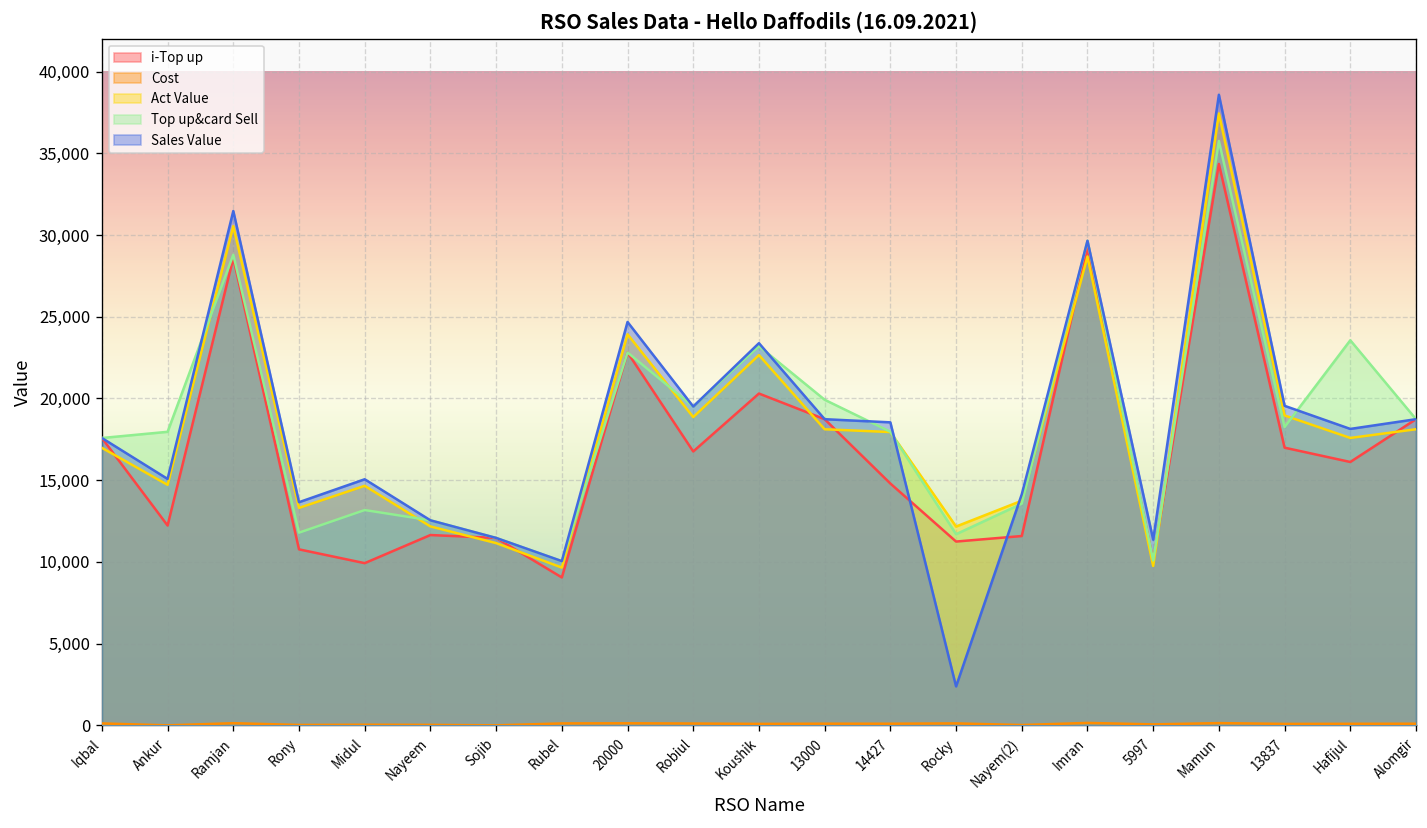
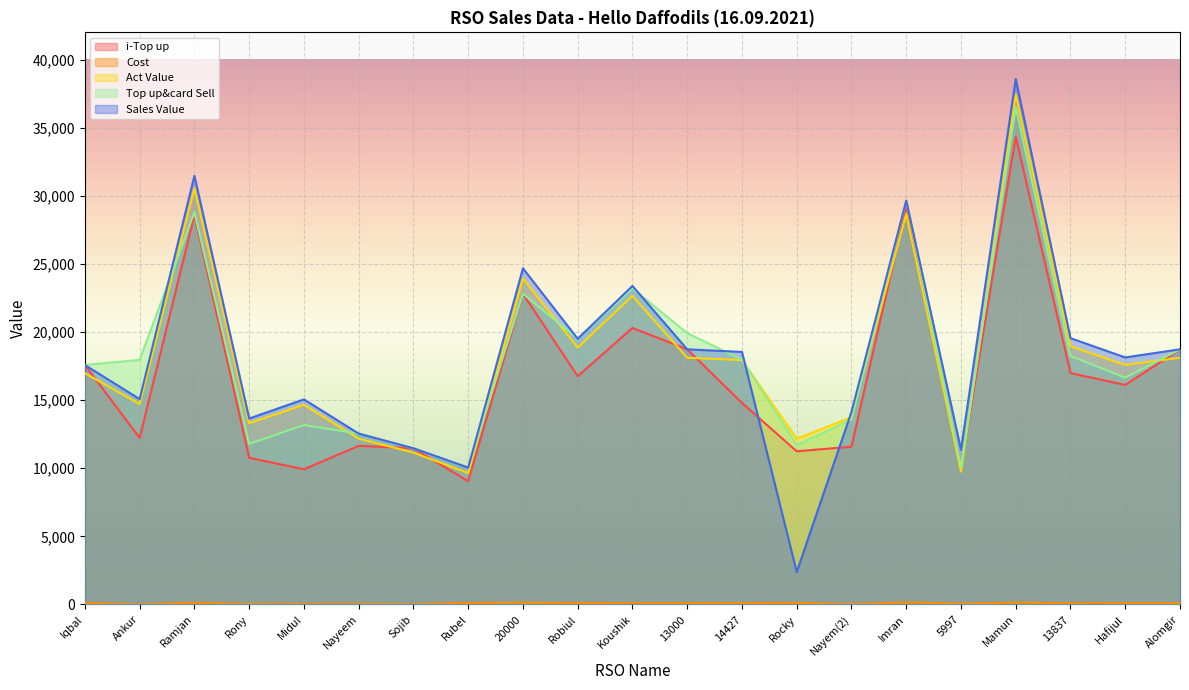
  {
    "Top up&card Sell": {
      "Ankur": "18,000",
      "Ramjan": "28,800",
      "Rony": "11,800",
      "Midul": "13,200",
      "13000": "19,900",
      "Rocky": "11,700",
-     "Mamun": "35,800",
+     "Mamun": "36,500",
      "13837": "18,200",
-     "Hafijul": "23,600"
+     "Hafijul": "16,700"
    },
    "Sales Value": {
      "Ankur": "15,100",
      "Ramjan": "31,500",
      "Rony": "13,700",
      "Midul": "15,100",
      "20000": "24,700",
      "14427": "18,500",
      "Rocky": "2,400",
      "Nayem(2)": "14,100",
      "5997": "11,400",
      "Mamun": "38,600",
      "13837": "19,500",
      "Hafijul": "18,100"
    }
  }
